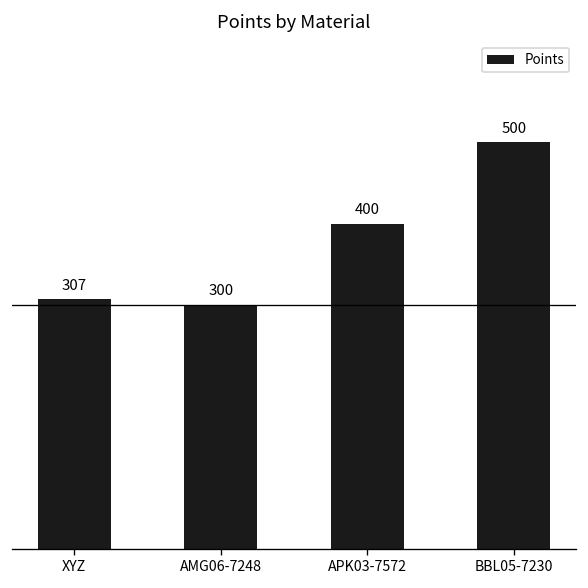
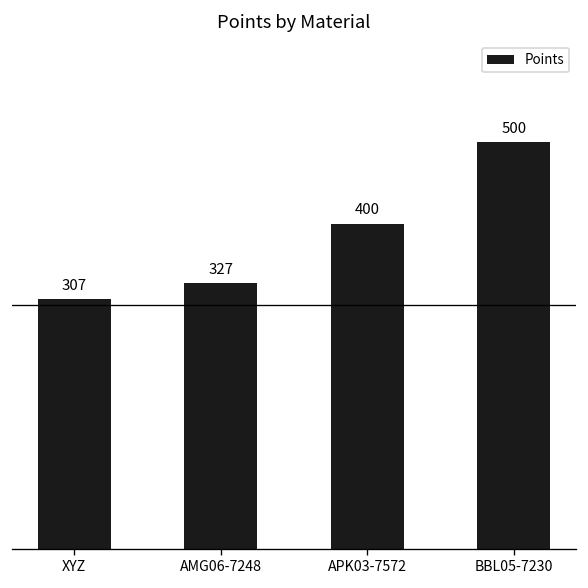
  {
    "XYZ": 307,
-   "AMG06-7248": 300,
+   "AMG06-7248": 327,
    "APK03-7572": 400,
    "BBL05-7230": 500
  }
